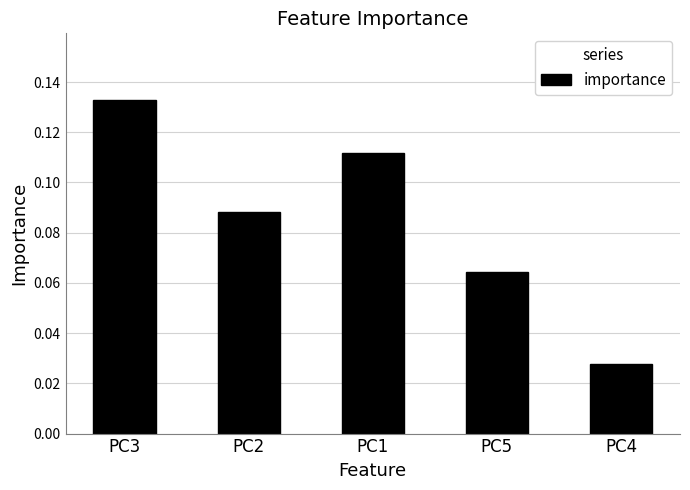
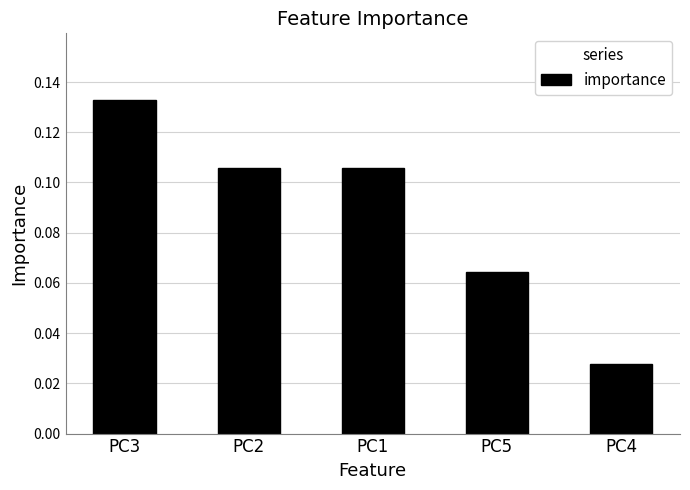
  {
    "PC3": 0.133,
-   "PC2": 0.088,
-   "PC1": 0.112,
+   "PC2": 0.106,
+   "PC1": 0.106,
    "PC5": 0.064,
    "PC4": 0.028
  }
